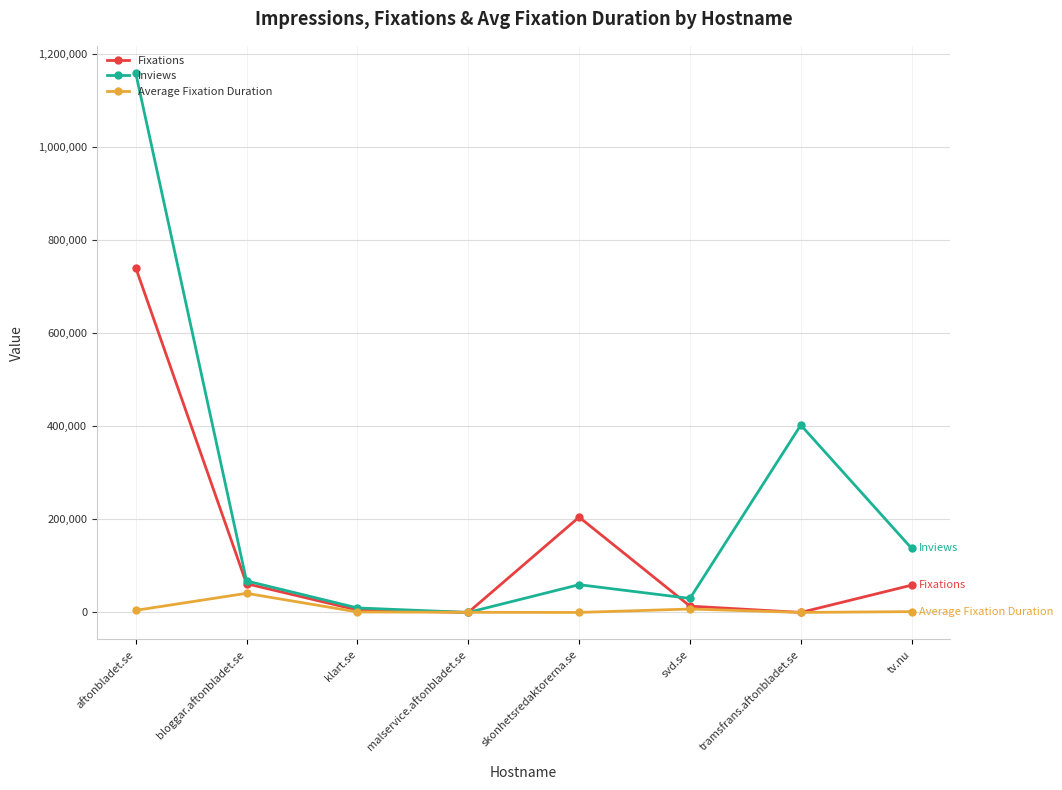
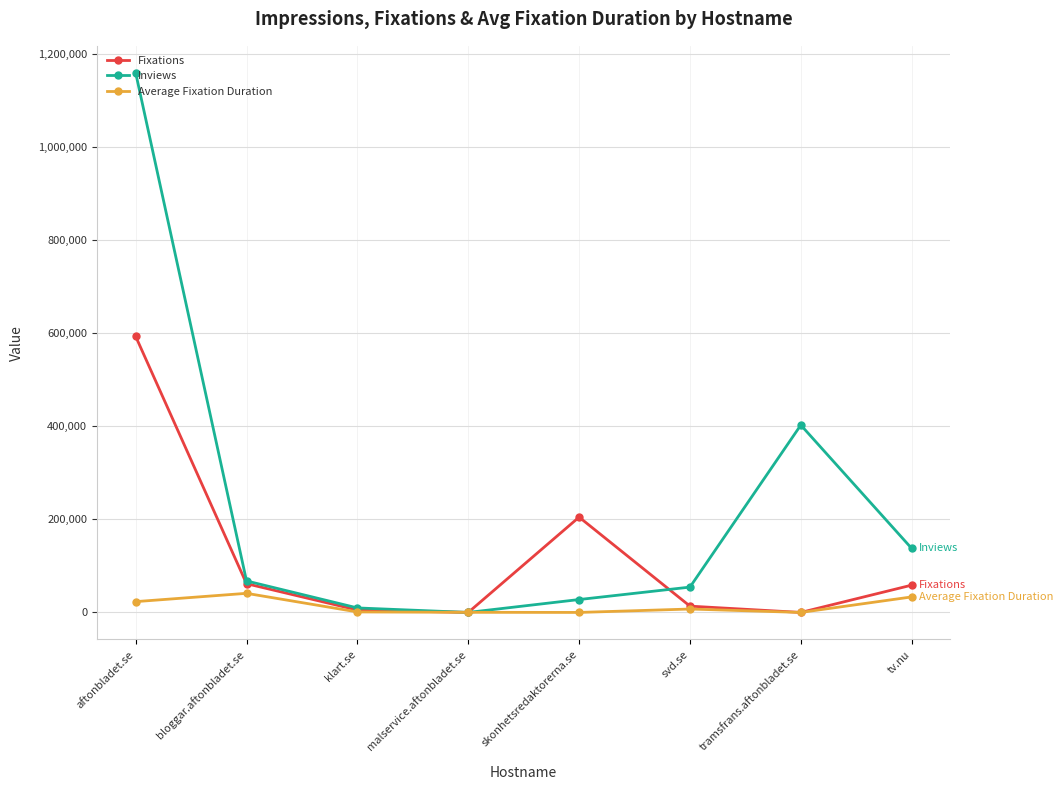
  {
    "Fixations": {
-     "aftonbladet.se": "740,000",
+     "aftonbladet.se": "590,000",
      "bloggar.aftonbladet.se": "60,000",
      "skonhetsredaktorerna.se": "200,000",
      "svd.se": "10,000",
      "tv.nu": "60,000"
    },
    "Inviews": {
      "aftonbladet.se": "1,160,000",
      "bloggar.aftonbladet.se": "70,000",
-     "skonhetsredaktorerna.se": "60,000",
-     "svd.se": "30,000",
+     "skonhetsredaktorerna.se": "30,000",
+     "svd.se": "50,000",
      "tramsfrans.aftonbladet.se": "400,000",
      "tv.nu": "140,000"
    },
    "Average Fixation Duration": {
-     "aftonbladet.se": "0",
+     "aftonbladet.se": "20,000",
      "bloggar.aftonbladet.se": "40,000",
      "skonhetsredaktorerna.se": "0",
      "svd.se": "10,000",
-     "tv.nu": "0"
+     "tv.nu": "30,000"
    }
  }
